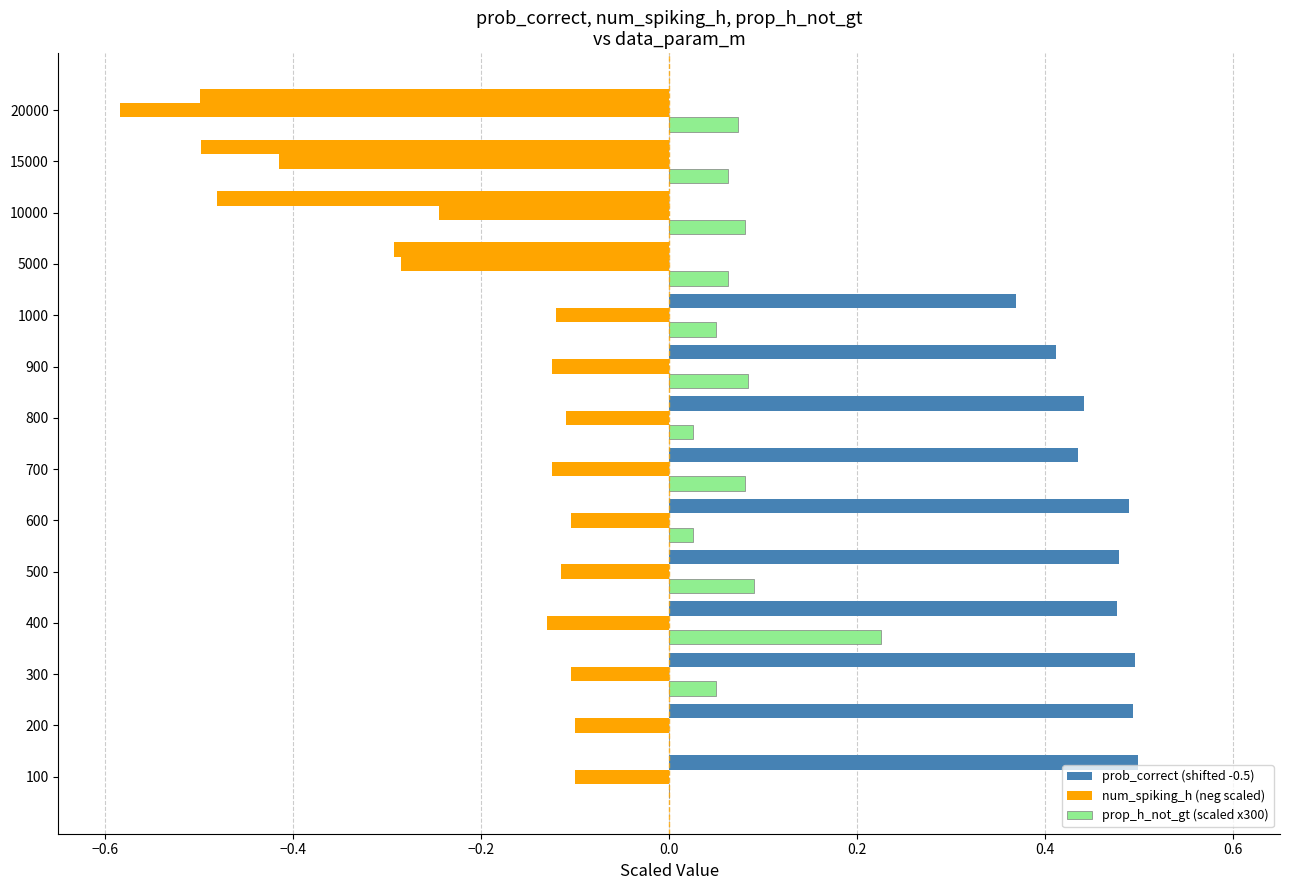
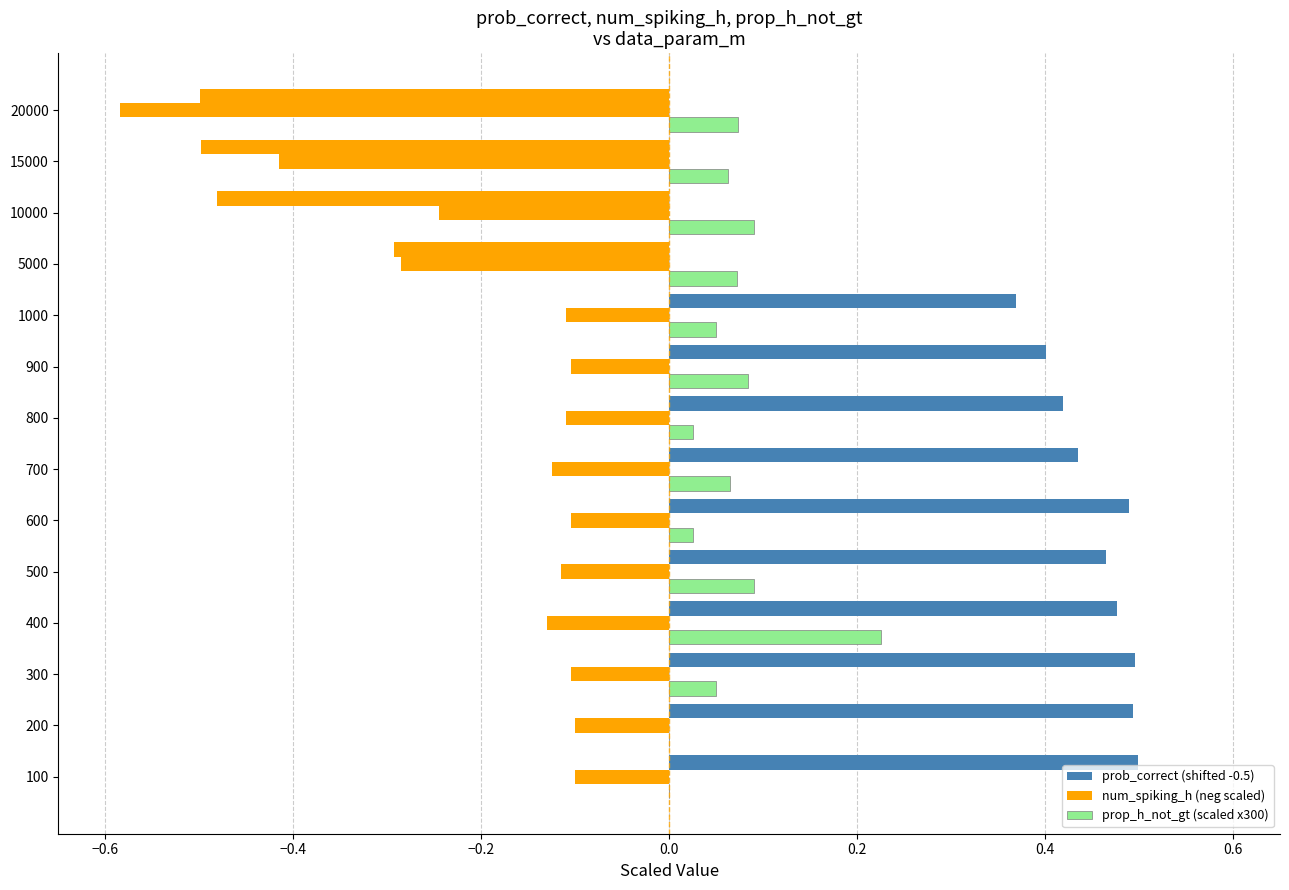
  {
    "prob_correct (shifted -0.5)": {
      "20000": -0.50,
      "15000": -0.50,
      "10000": -0.48,
      "5000": -0.29,
      "1000": 0.37,
-     "900": 0.41,
-     "800": 0.44,
+     "900": 0.40,
+     "800": 0.42,
      "700": 0.44,
      "600": 0.49,
-     "500": 0.48,
+     "500": 0.46,
      "400": 0.48,
      "300": 0.50,
      "200": 0.49,
      "100": 0.50
    },
    "num_spiking_h (neg scaled)": {
      "20000": -0.59,
      "15000": -0.42,
      "10000": -0.25,
      "5000": -0.29,
-     "1000": -0.12,
-     "900": -0.13,
+     "1000": -0.11,
+     "900": -0.11,
      "800": -0.11,
      "700": -0.13,
      "600": -0.11,
      "500": -0.11,
      "400": -0.13,
      "300": -0.11,
      "200": -0.10,
      "100": -0.10
    },
    "prop_h_not_gt (scaled x300)": {
      "20000": 0.07,
      "15000": 0.06,
-     "10000": 0.08,
-     "5000": 0.06,
+     "10000": 0.09,
+     "5000": 0.07,
      "1000": 0.05,
      "900": 0.08,
      "800": 0.02,
-     "700": 0.08,
+     "700": 0.06,
      "600": 0.03,
      "500": 0.09,
      "400": 0.23,
      "300": 0.05,
      "200": 0.00,
      "100": 0.00
    }
  }
